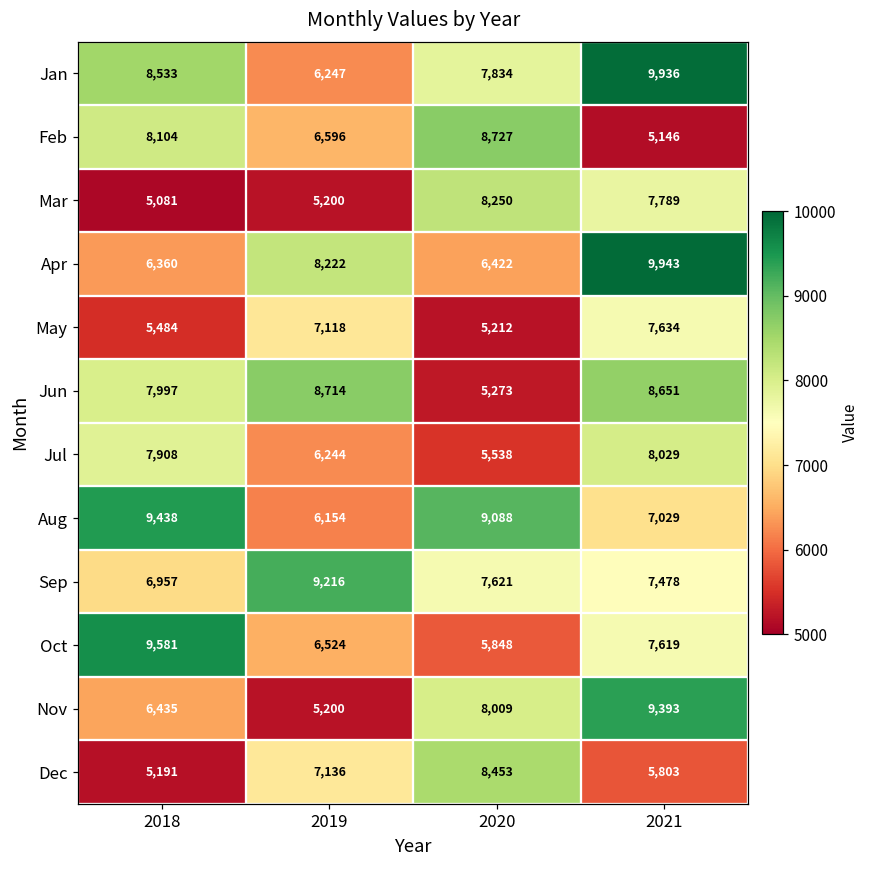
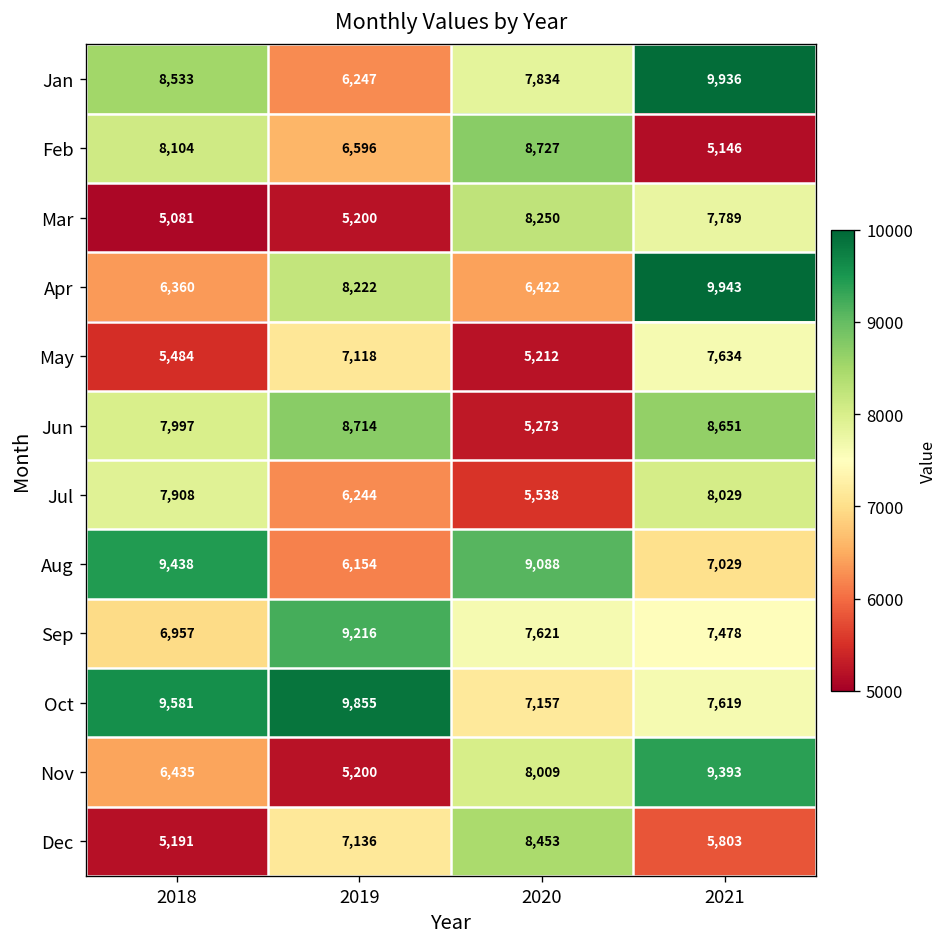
  {
    "Jan": {
      "2018": "8,533",
      "2019": "6,247",
      "2020": "7,834",
      "2021": "9,936"
    },
    "Feb": {
      "2018": "8,104",
      "2019": "6,596",
      "2020": "8,727",
      "2021": "5,146"
    },
    "Mar": {
      "2018": "5,081",
      "2019": "5,200",
      "2020": "8,250",
      "2021": "7,789"
    },
    "Apr": {
      "2018": "6,360",
      "2019": "8,222",
      "2020": "6,422",
      "2021": "9,943"
    },
    "May": {
      "2018": "5,484",
      "2019": "7,118",
      "2020": "5,212",
      "2021": "7,634"
    },
    "Jun": {
      "2018": "7,997",
      "2019": "8,714",
      "2020": "5,273",
      "2021": "8,651"
    },
    "Jul": {
      "2018": "7,908",
      "2019": "6,244",
      "2020": "5,538",
      "2021": "8,029"
    },
    "Aug": {
      "2018": "9,438",
      "2019": "6,154",
      "2020": "9,088",
      "2021": "7,029"
    },
    "Sep": {
      "2018": "6,957",
      "2019": "9,216",
      "2020": "7,621",
      "2021": "7,478"
    },
    "Oct": {
      "2018": "9,581",
-     "2019": "6,524",
-     "2020": "5,848",
+     "2019": "9,855",
+     "2020": "7,157",
      "2021": "7,619"
    },
    "Nov": {
      "2018": "6,435",
      "2019": "5,200",
      "2020": "8,009",
      "2021": "9,393"
    },
    "Dec": {
      "2018": "5,191",
      "2019": "7,136",
      "2020": "8,453",
      "2021": "5,803"
    }
  }
